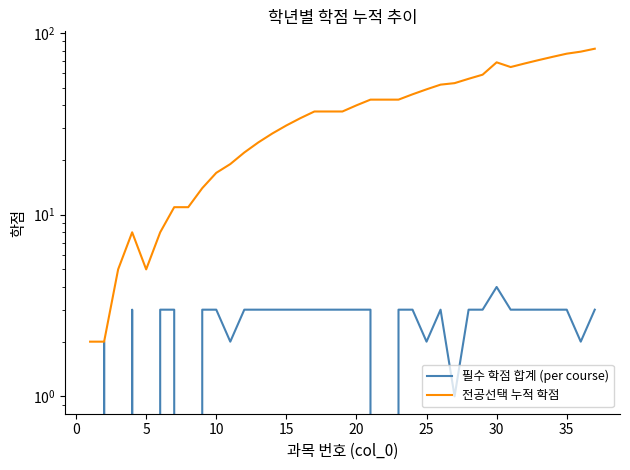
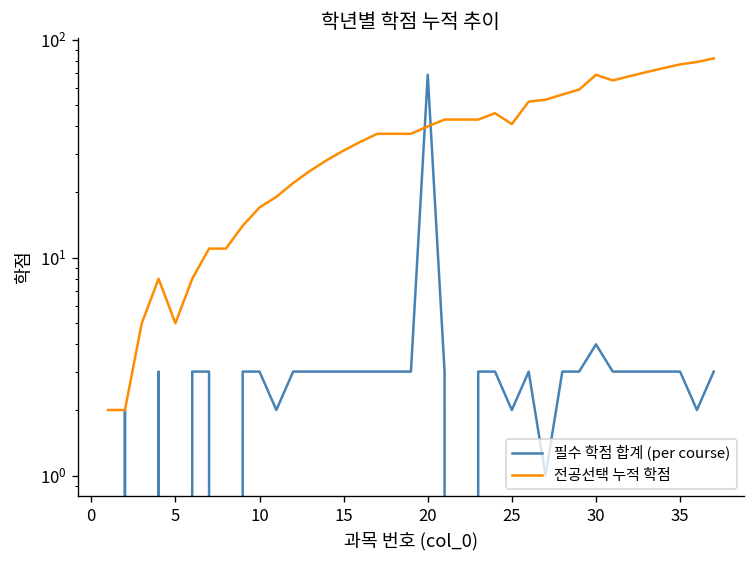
  {
    "필수 학점 합계 (per course)": {
      "10": 3,
      "15": 3,
-     "20": 3,
+     "20": 69,
      "25": 2,
      "30": 4,
      "35": 3
    },
    "전공선택 누적 학점": {
      "5": 5,
      "10": 17,
      "15": 31,
      "20": 40,
-     "25": 49,
+     "25": 41,
      "30": 69,
      "35": 77
    }
  }
